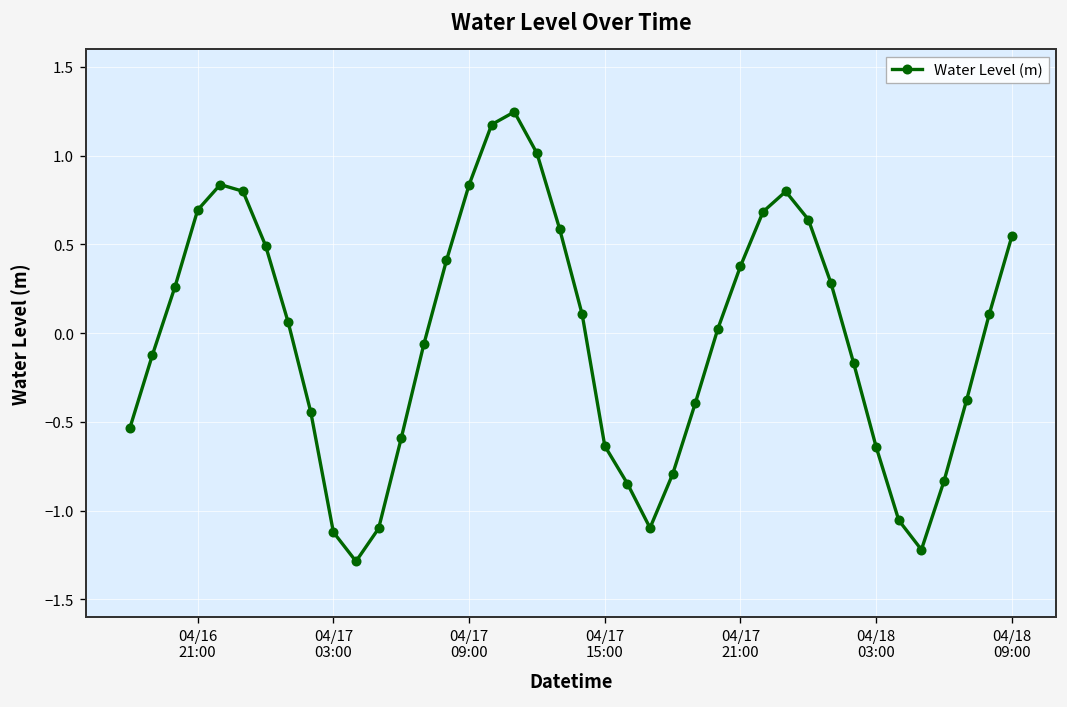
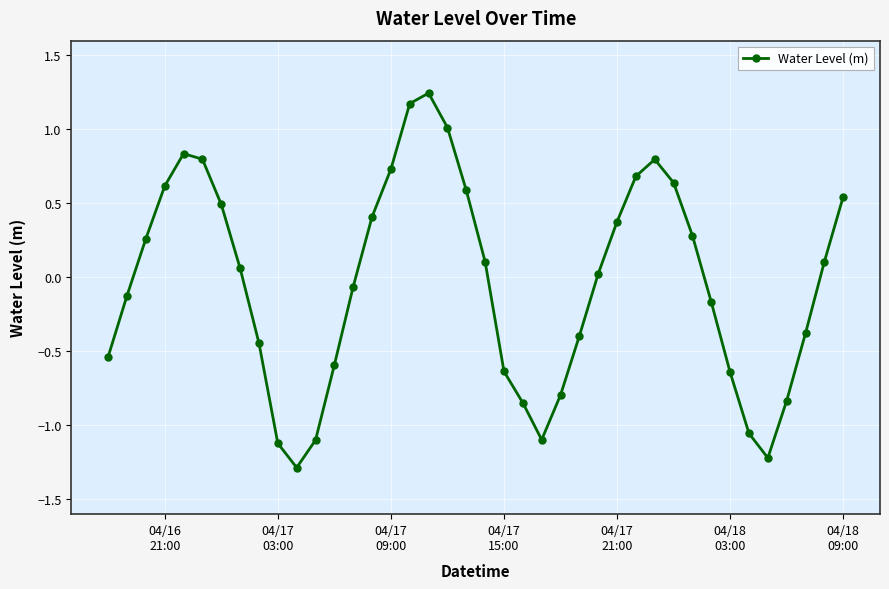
  {
-   "04/16 21:00": 0.69,
+   "04/16 21:00": 0.62,
    "04/17 03:00": -1.12,
-   "04/17 09:00": 0.84,
+   "04/17 09:00": 0.73,
    "04/17 15:00": -0.64,
    "04/17 21:00": 0.38,
    "04/18 03:00": -0.64,
    "04/18 09:00": 0.55
  }
